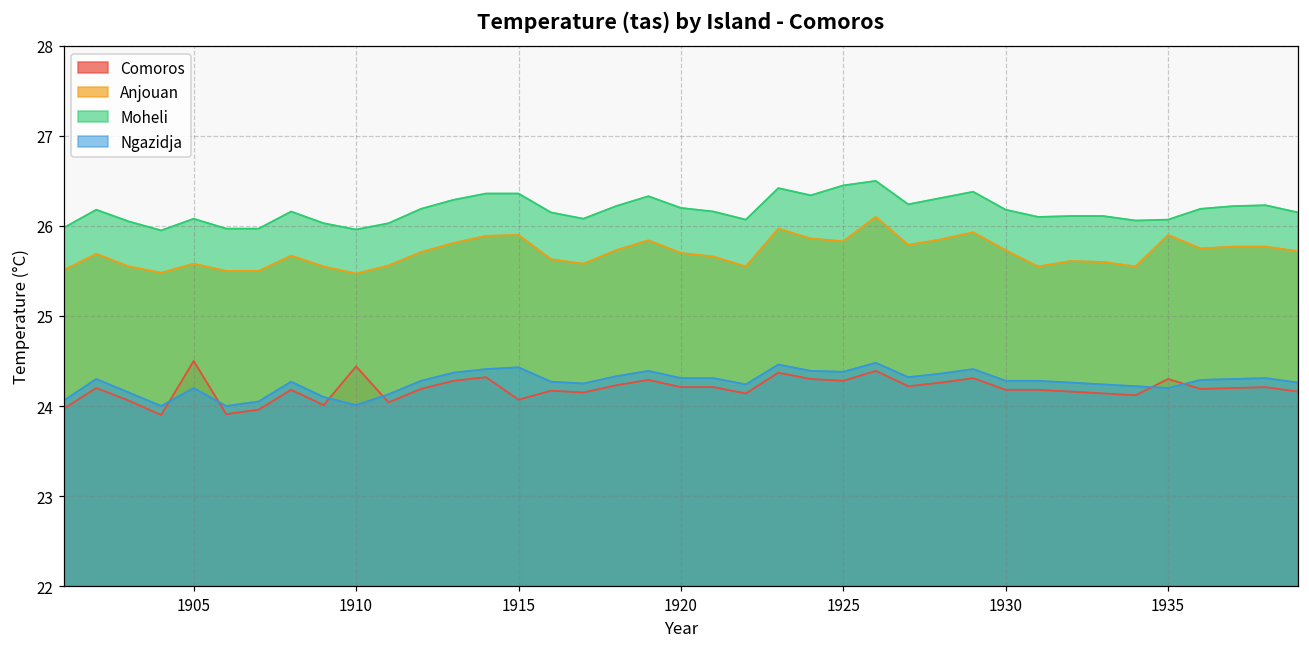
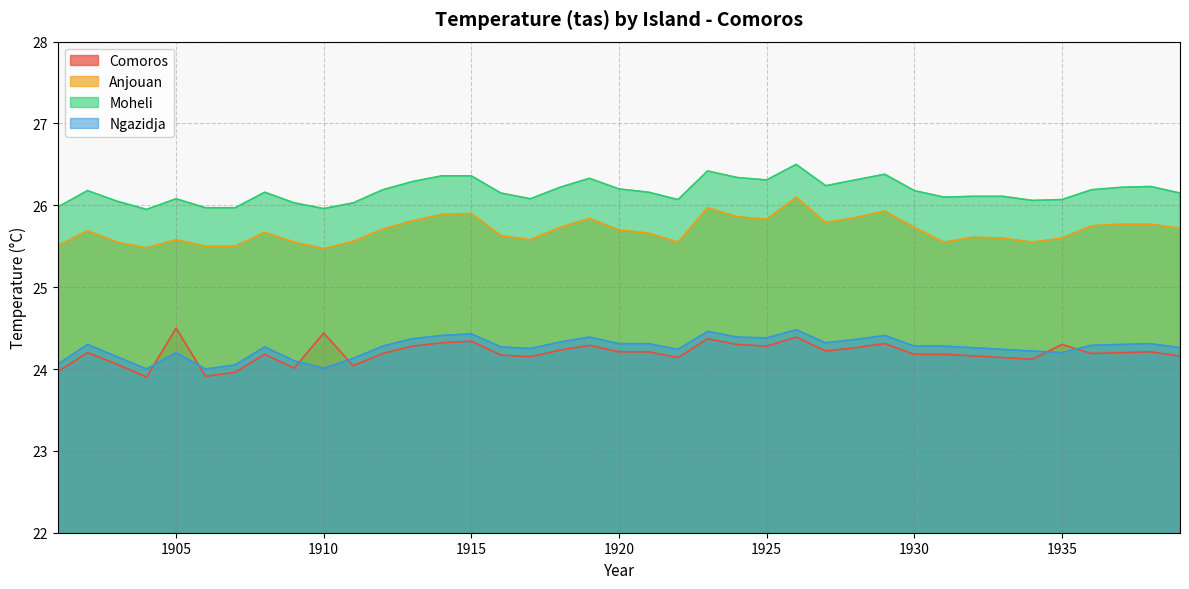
  {
    "Comoros": {
      "1905": 24.5,
      "1910": 24.4,
-     "1915": 24.1,
+     "1915": 24.3,
      "1920": 24.2,
      "1925": 24.3,
      "1930": 24.2,
      "1935": 24.3
    },
    "Anjouan": {
      "1905": 25.6,
      "1910": 25.5,
      "1915": 25.9,
      "1920": 25.7,
      "1925": 25.8,
      "1930": 25.7,
-     "1935": 25.9
+     "1935": 25.6
    },
    "Moheli": {
      "1905": 26.1,
      "1910": 26.0,
      "1915": 26.4,
      "1920": 26.2,
-     "1925": 26.5,
+     "1925": 26.3,
      "1930": 26.2,
      "1935": 26.1
    },
    "Ngazidja": {
      "1905": 24.2,
      "1910": 24.0,
      "1915": 24.4,
      "1920": 24.3,
      "1925": 24.4,
      "1930": 24.3,
      "1935": 24.2
    }
  }
